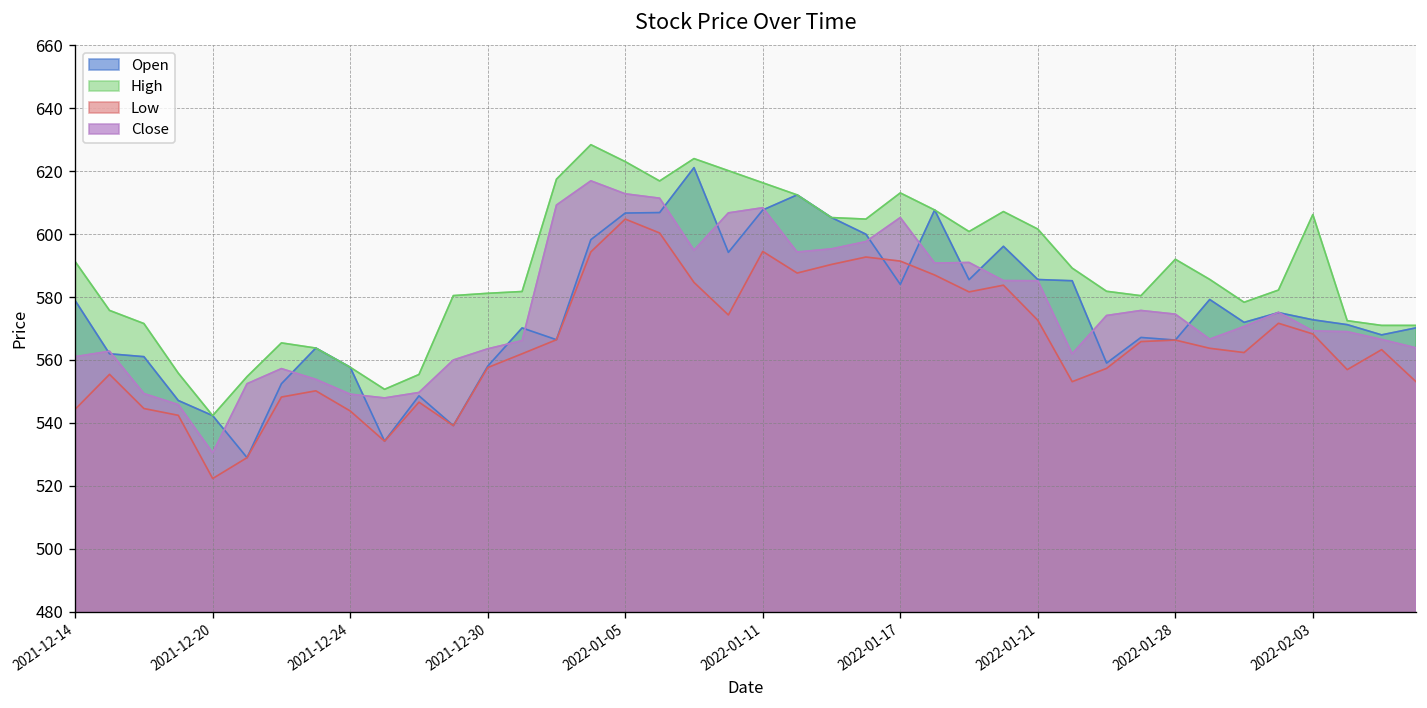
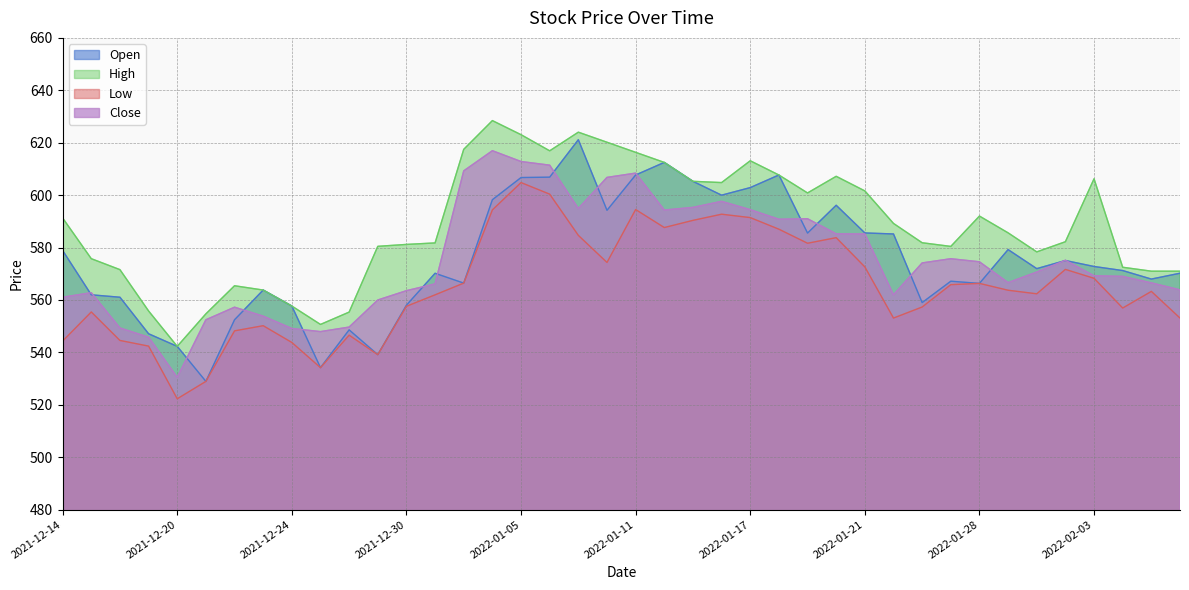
  {
    "Open": {
      "2021-12-14": 579,
      "2022-01-05": 607,
-     "2022-01-17": 584,
+     "2022-01-17": 603,
      "2022-02-03": 573
    },
    "High": {
      "2021-12-14": 591,
      "2021-12-30": 581,
      "2022-01-05": 623,
      "2022-01-11": 616,
      "2022-01-17": 613,
      "2022-01-21": 602,
      "2022-01-28": 592,
      "2022-02-03": 606
    },
    "Low": {
      "2021-12-14": 544,
      "2021-12-20": 522,
      "2021-12-24": 544,
      "2022-01-05": 605,
      "2022-01-11": 595,
      "2022-01-17": 591,
      "2022-01-21": 573
    },
    "Close": {
      "2021-12-14": 561,
      "2021-12-20": 530,
      "2021-12-24": 549,
      "2021-12-30": 564,
      "2022-01-05": 613,
-     "2022-01-17": 605,
+     "2022-01-17": 594,
      "2022-01-28": 575
    }
  }
